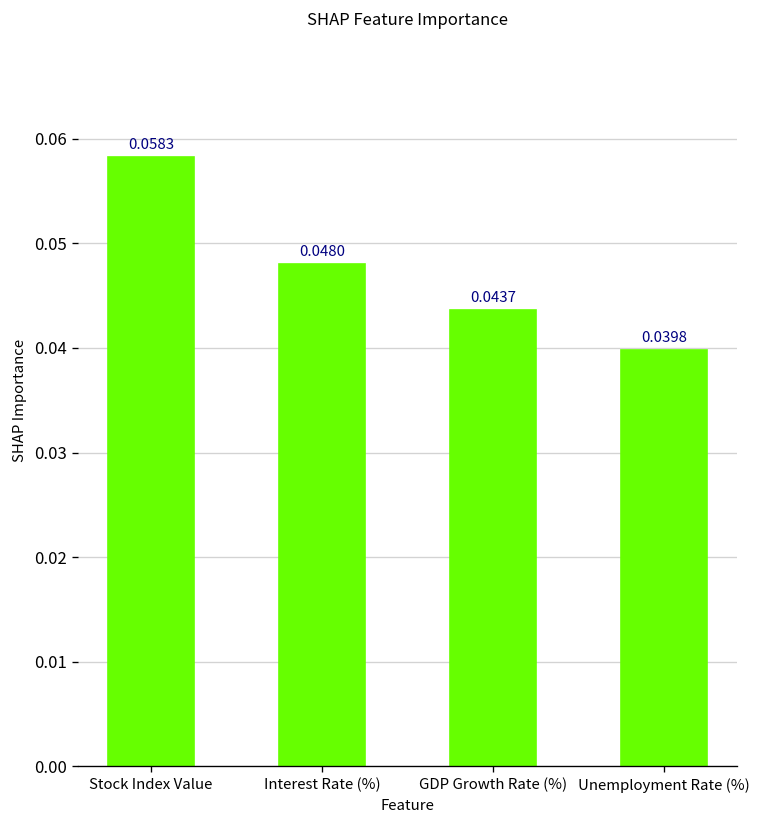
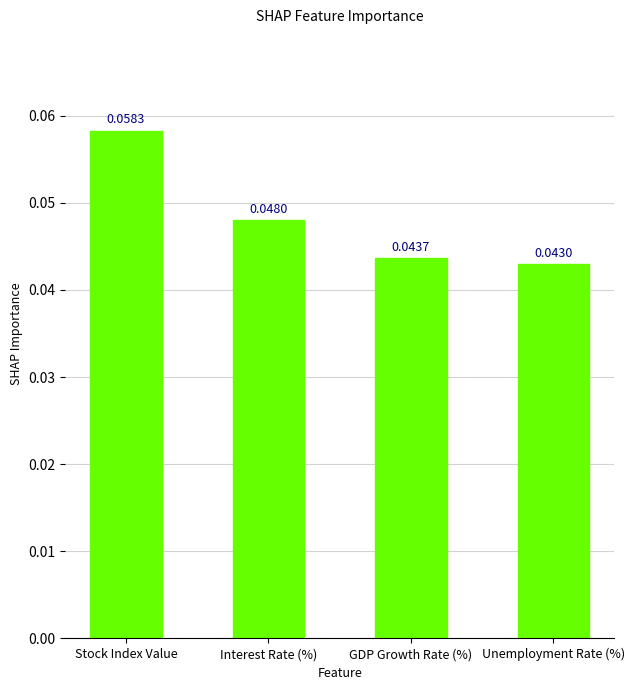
  {
    "Stock Index Value": 0.0583,
    "Interest Rate (%)": 0.0480,
    "GDP Growth Rate (%)": 0.0437,
-   "Unemployment Rate (%)": 0.0398
+   "Unemployment Rate (%)": 0.0430
  }
